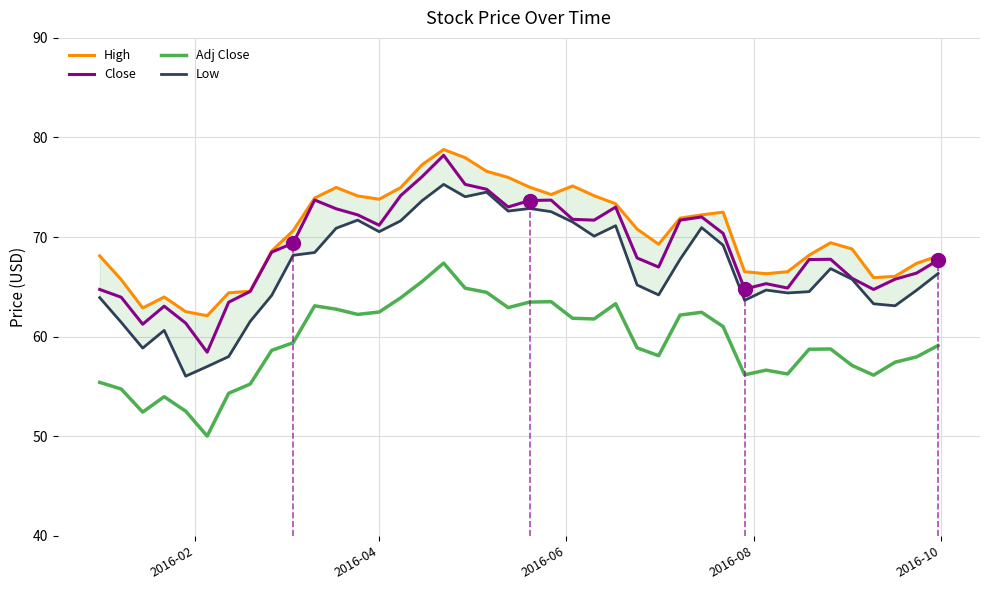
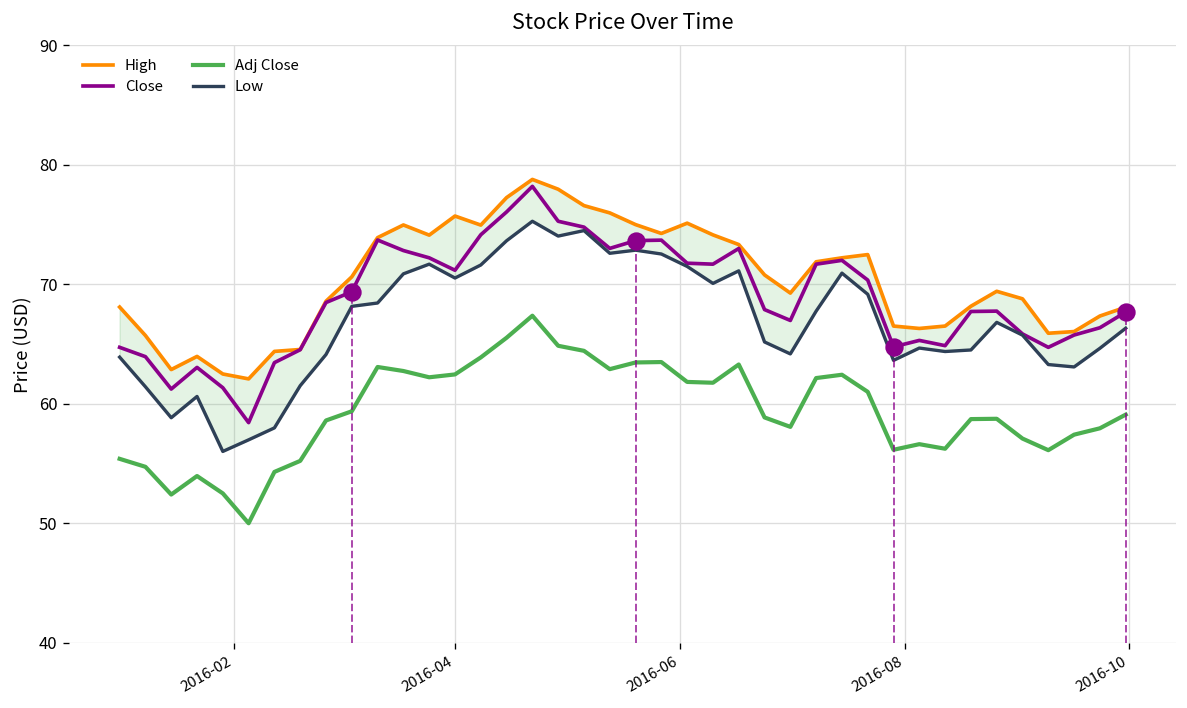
  {
    "High": {
-     "2016-04": 74
+     "2016-04": 76
    },
    "Adj Close": {
      "2016-04": 62
    },
    "Low": {
      "2016-04": 71
    }
  }
